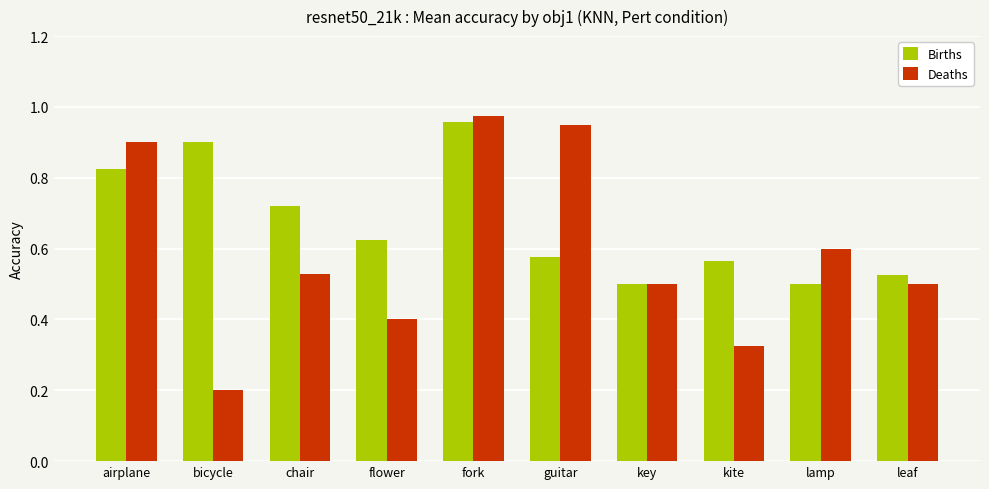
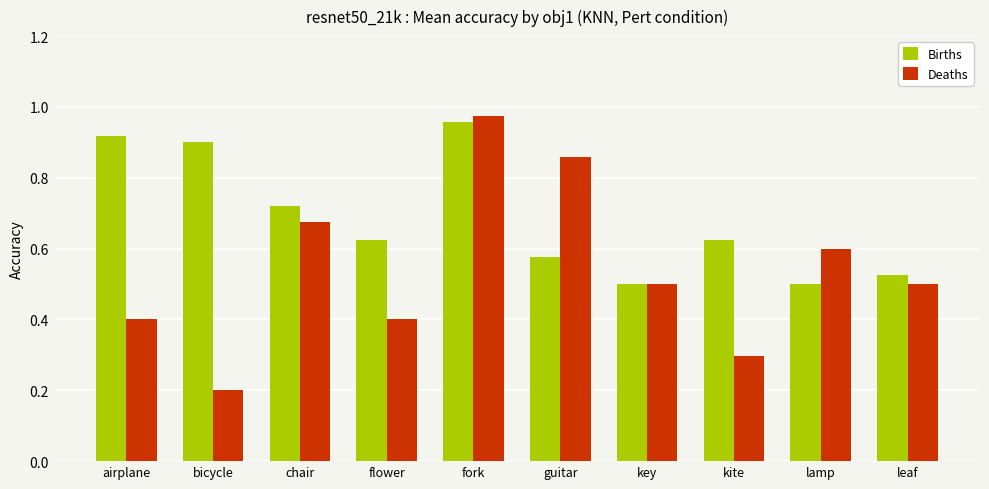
  {
    "Births": {
-     "airplane": 0.83,
+     "airplane": 0.92,
      "bicycle": 0.90,
      "chair": 0.72,
      "flower": 0.63,
      "fork": 0.96,
      "guitar": 0.58,
      "key": 0.50,
-     "kite": 0.56,
+     "kite": 0.63,
      "lamp": 0.50,
      "leaf": 0.53
    },
    "Deaths": {
-     "airplane": 0.9,
+     "airplane": 0.4,
      "bicycle": 0.20,
-     "chair": 0.53,
+     "chair": 0.68,
      "flower": 0.40,
      "fork": 0.98,
-     "guitar": 0.95,
+     "guitar": 0.86,
      "key": 0.50,
-     "kite": 0.33,
+     "kite": 0.30,
      "lamp": 0.60,
      "leaf": 0.50
    }
  }
